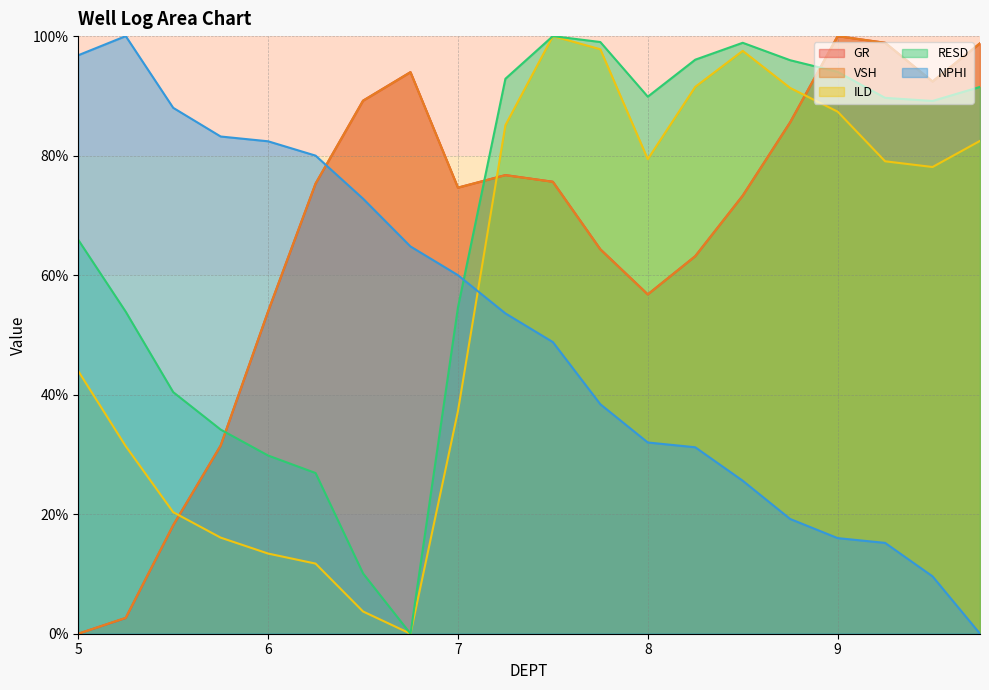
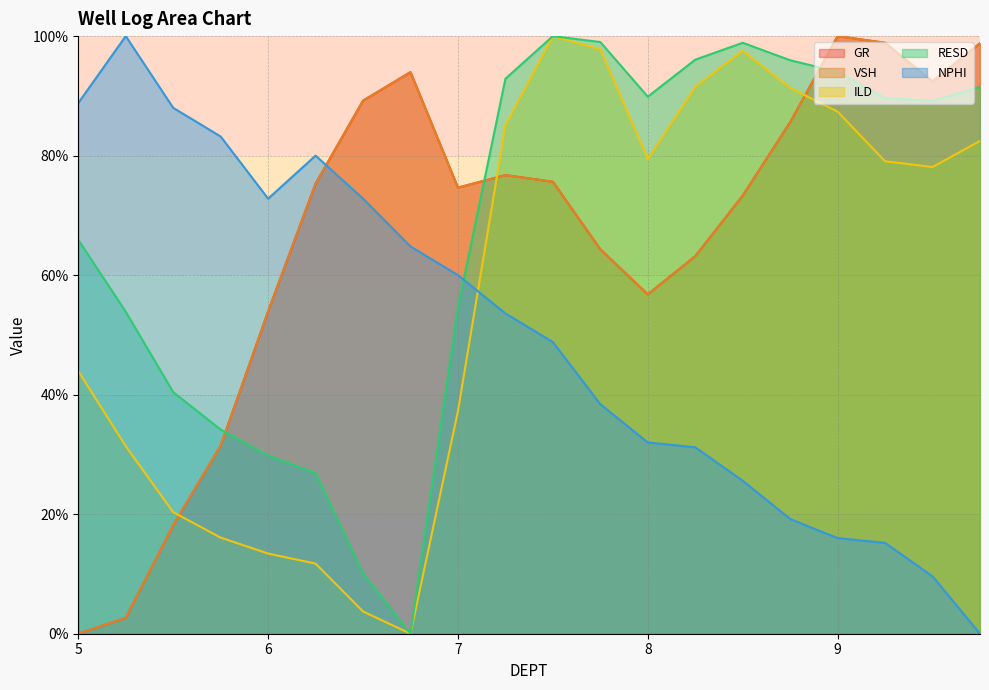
  {
    "RESD": {
      "5": "66%",
      "6": "30%",
      "7": "55%",
      "8": "90%"
    },
    "NPHI": {
-     "5": "97%",
-     "6": "82%",
+     "5": "89%",
+     "6": "73%",
      "7": "60%",
      "8": "32%",
      "9": "16%"
    }
  }
